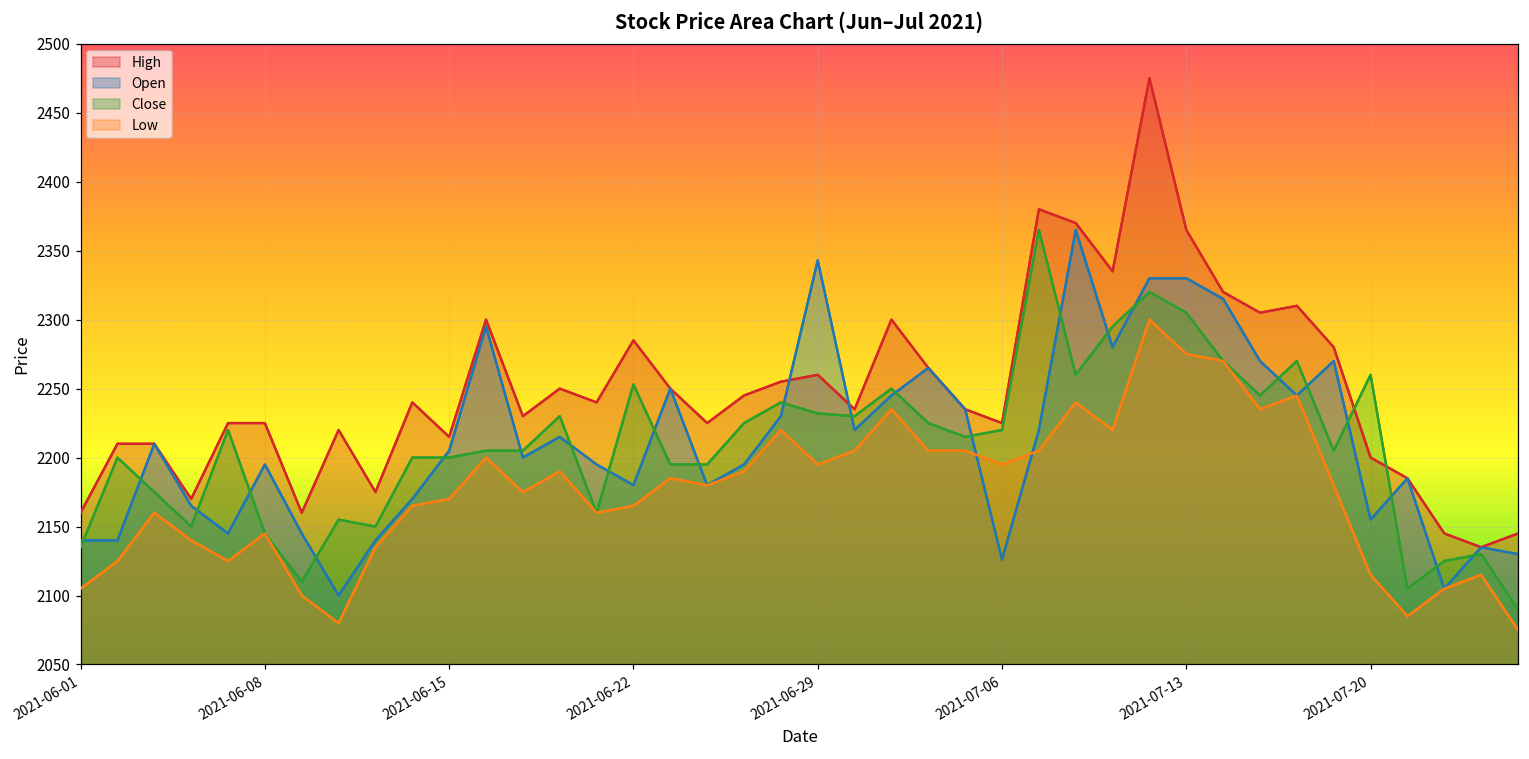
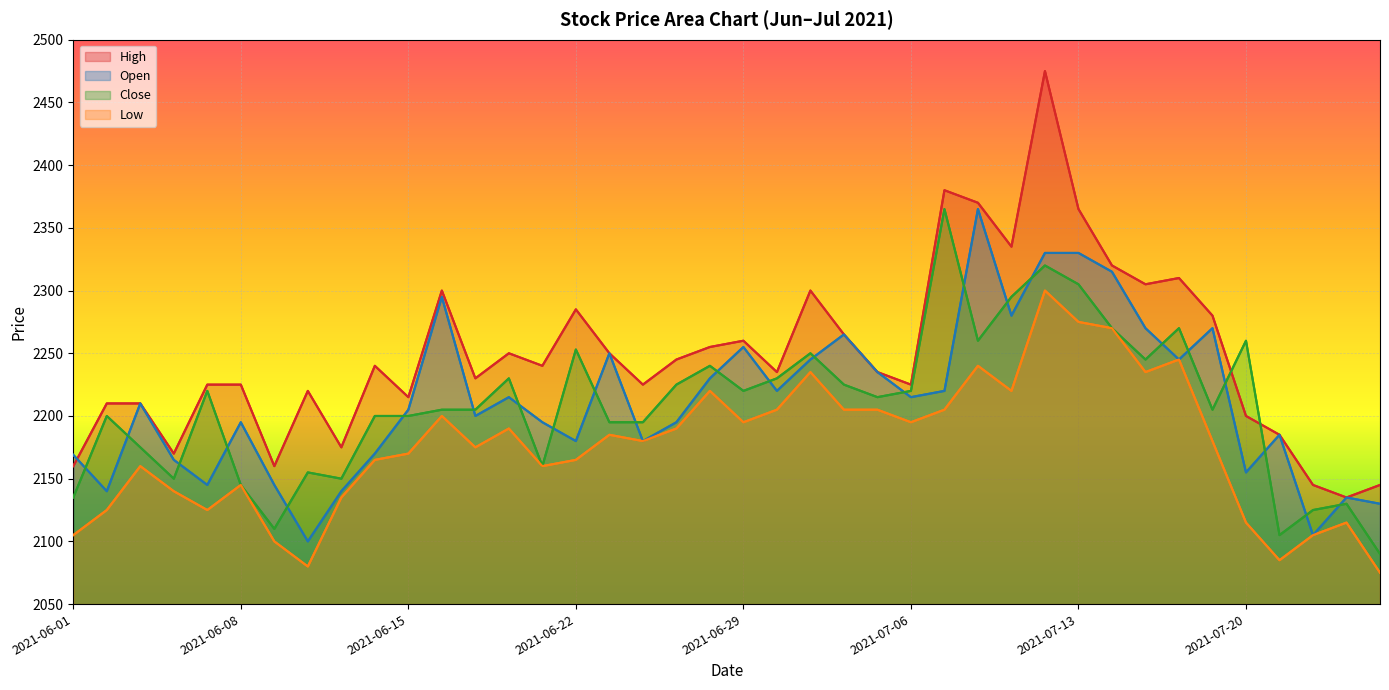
  {
    "Open": {
-     "2021-06-01": 2140,
+     "2021-06-01": 2169,
      "2021-06-08": 2195,
      "2021-06-15": 2205,
      "2021-06-22": 2180,
-     "2021-06-29": 2343,
-     "2021-07-06": 2126,
+     "2021-06-29": 2255,
+     "2021-07-06": 2215,
      "2021-07-13": 2330,
      "2021-07-20": 2155
    },
    "Close": {
      "2021-06-01": 2135,
      "2021-06-15": 2200,
      "2021-06-22": 2253,
-     "2021-06-29": 2232,
+     "2021-06-29": 2220,
      "2021-07-06": 2220,
      "2021-07-13": 2305,
      "2021-07-20": 2260
    }
  }
